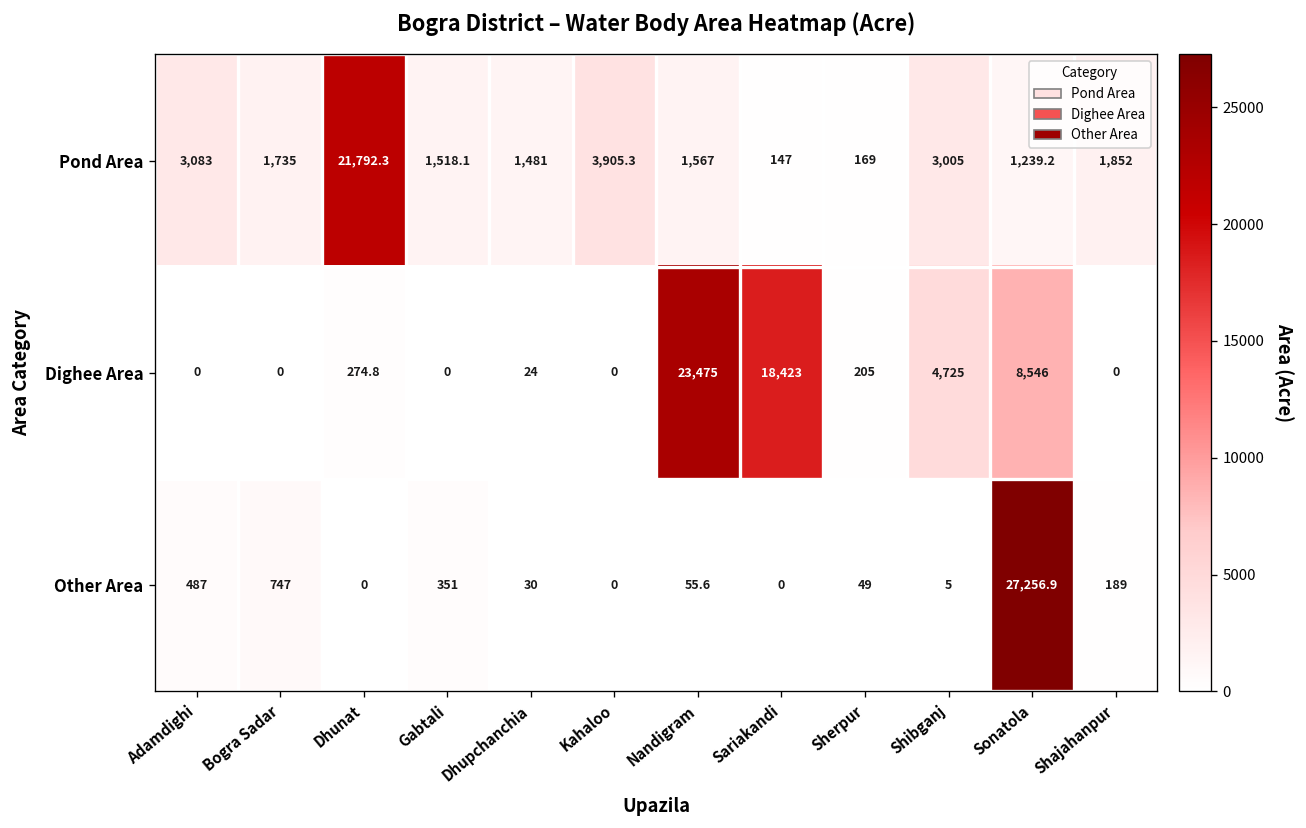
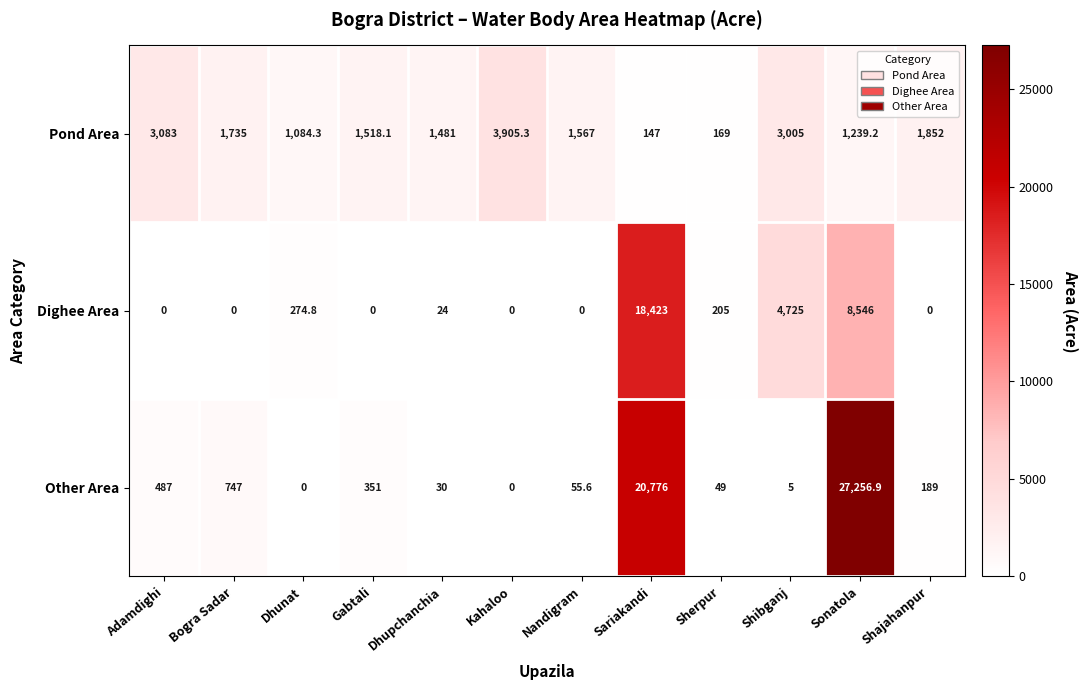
  {
    "Pond Area": {
      "Adamdighi": "3,083",
      "Bogra Sadar": "1,735",
-     "Dhunat": "21,792.3",
+     "Dhunat": "1,084.3",
      "Gabtali": "1,518.1",
      "Dhupchanchia": "1,481",
      "Kahaloo": "3,905.3",
      "Nandigram": "1,567",
      "Sariakandi": "147",
      "Sherpur": "169",
      "Shibganj": "3,005",
      "Sonatola": "1,239.2",
      "Shajahanpur": "1,852"
    },
    "Dighee Area": {
      "Adamdighi": "0",
      "Bogra Sadar": "0",
      "Dhunat": "274.8",
      "Gabtali": "0",
      "Dhupchanchia": "24",
      "Kahaloo": "0",
-     "Nandigram": "23,475",
+     "Nandigram": "0",
      "Sariakandi": "18,423",
      "Sherpur": "205",
      "Shibganj": "4,725",
      "Sonatola": "8,546",
      "Shajahanpur": "0"
    },
    "Other Area": {
      "Adamdighi": "487",
      "Bogra Sadar": "747",
      "Dhunat": "0",
      "Gabtali": "351",
      "Dhupchanchia": "30",
      "Kahaloo": "0",
      "Nandigram": "55.6",
-     "Sariakandi": "0",
+     "Sariakandi": "20,776",
      "Sherpur": "49",
      "Shibganj": "5",
      "Sonatola": "27,256.9",
      "Shajahanpur": "189"
    }
  }
